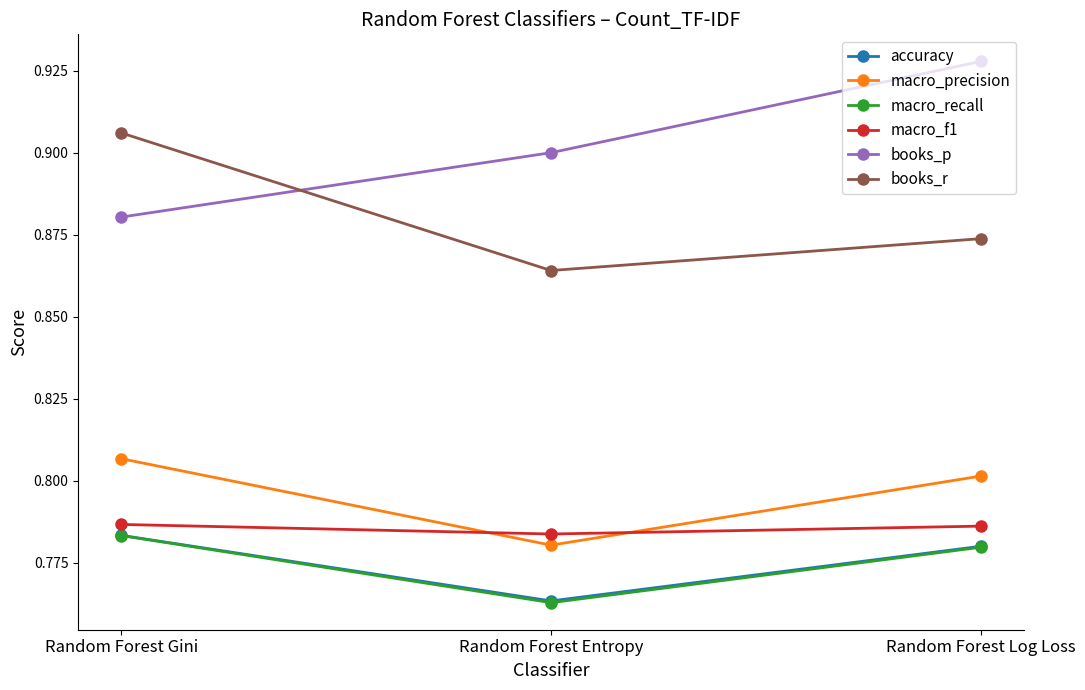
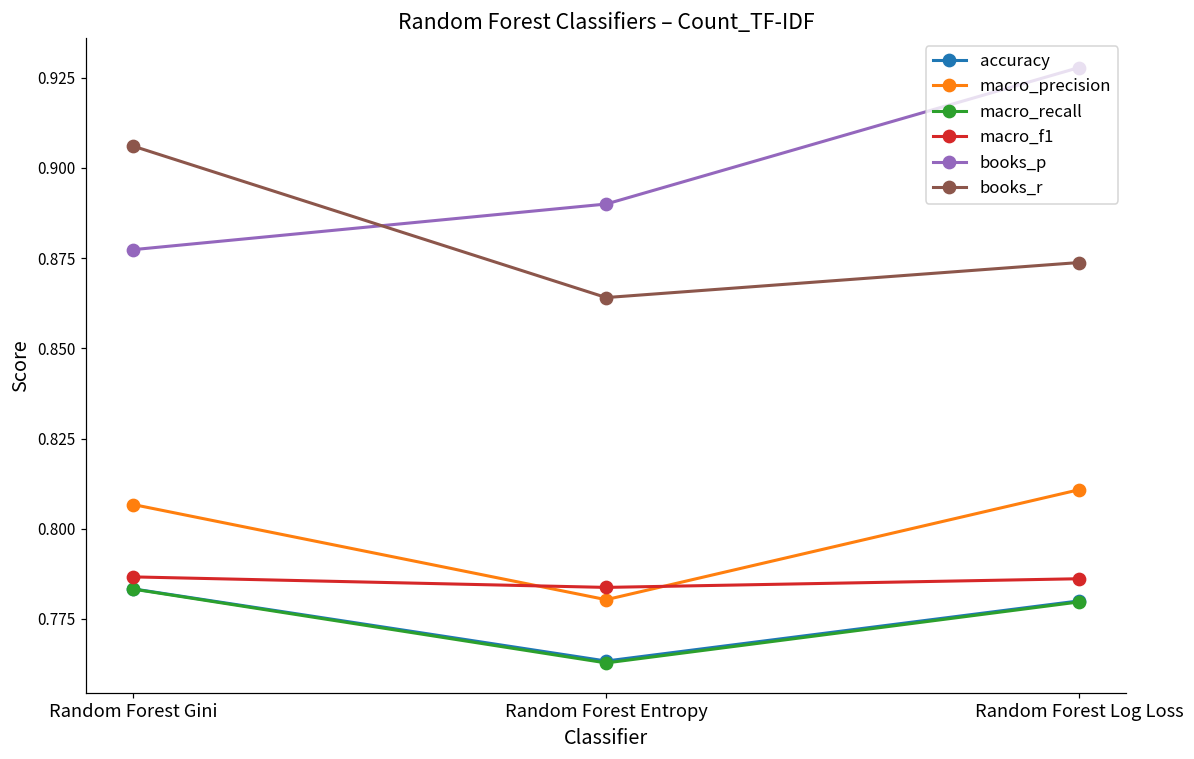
  {
    "macro_precision": {
      "Random Forest Gini": 0.807,
      "Random Forest Entropy": 0.780,
-     "Random Forest Log Loss": 0.801
+     "Random Forest Log Loss": 0.811
    },
    "macro_f1": {
      "Random Forest Gini": 0.787,
      "Random Forest Entropy": 0.784,
      "Random Forest Log Loss": 0.786
    },
    "books_p": {
-     "Random Forest Gini": 0.880,
-     "Random Forest Entropy": 0.90
+     "Random Forest Gini": 0.877,
+     "Random Forest Entropy": 0.89
    },
    "books_r": {
      "Random Forest Gini": 0.906,
      "Random Forest Entropy": 0.864,
      "Random Forest Log Loss": 0.874
    }
  }
